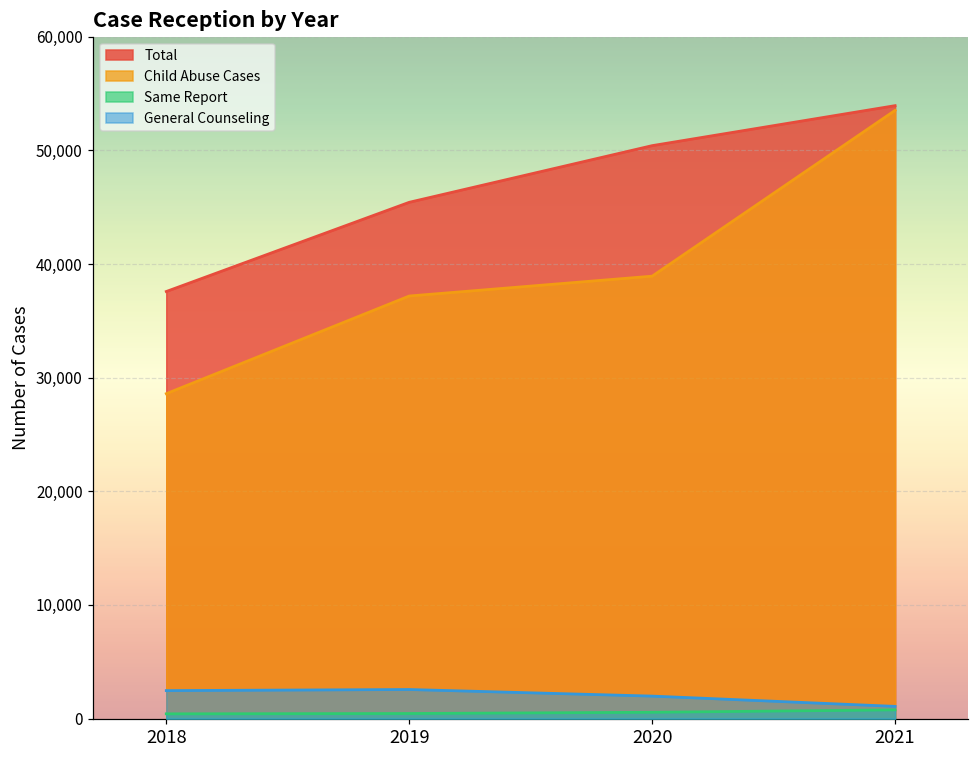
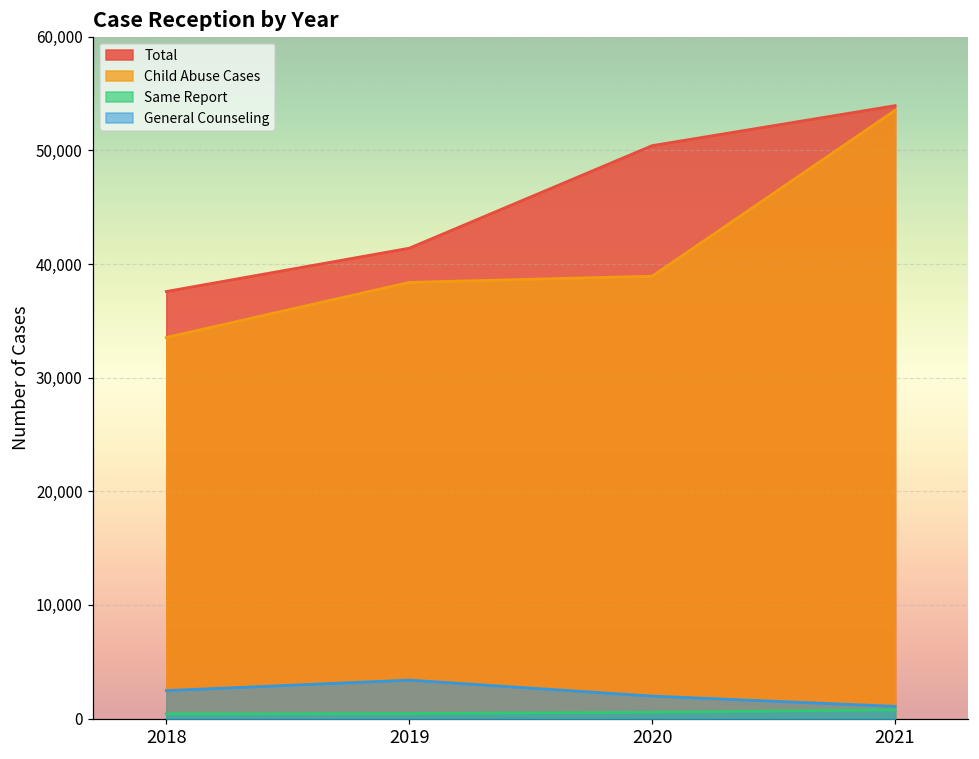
  {
    "Total": {
      "2018": "37,600",
-     "2019": "45,400",
+     "2019": "41,400",
      "2020": "50,400",
      "2021": "53,900"
    },
    "Child Abuse Cases": {
-     "2018": "28,600",
-     "2019": "37,200",
+     "2018": "33,500",
+     "2019": "38,400",
      "2020": "38,900",
      "2021": "53,500"
    },
    "Same Report": {
      "2018": "400",
      "2019": "400",
      "2020": "600",
      "2021": "800"
    },
    "General Counseling": {
      "2018": "2,500",
-     "2019": "2,600",
+     "2019": "3,400",
      "2020": "2,000",
      "2021": "1,100"
    }
  }
